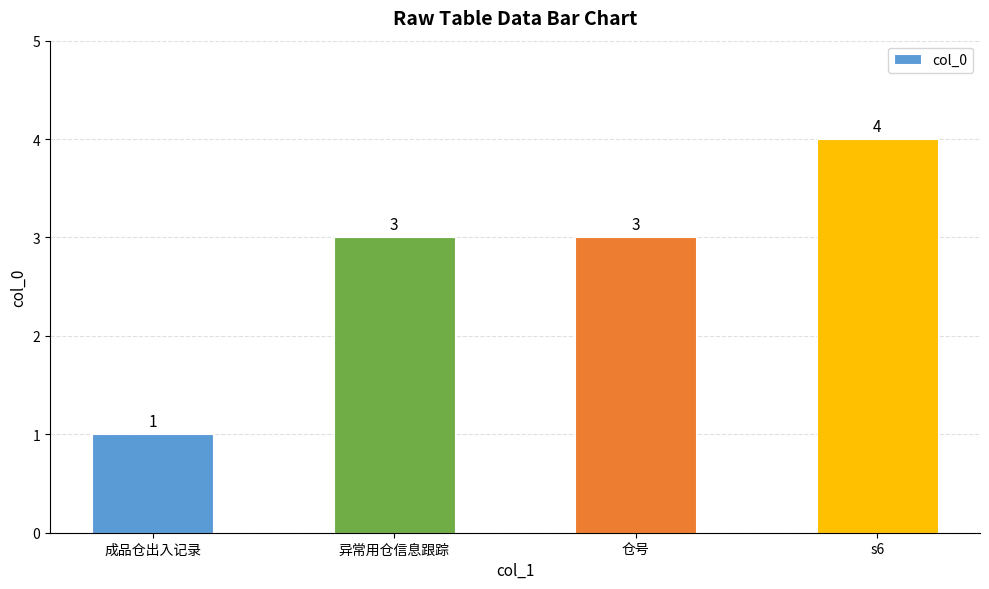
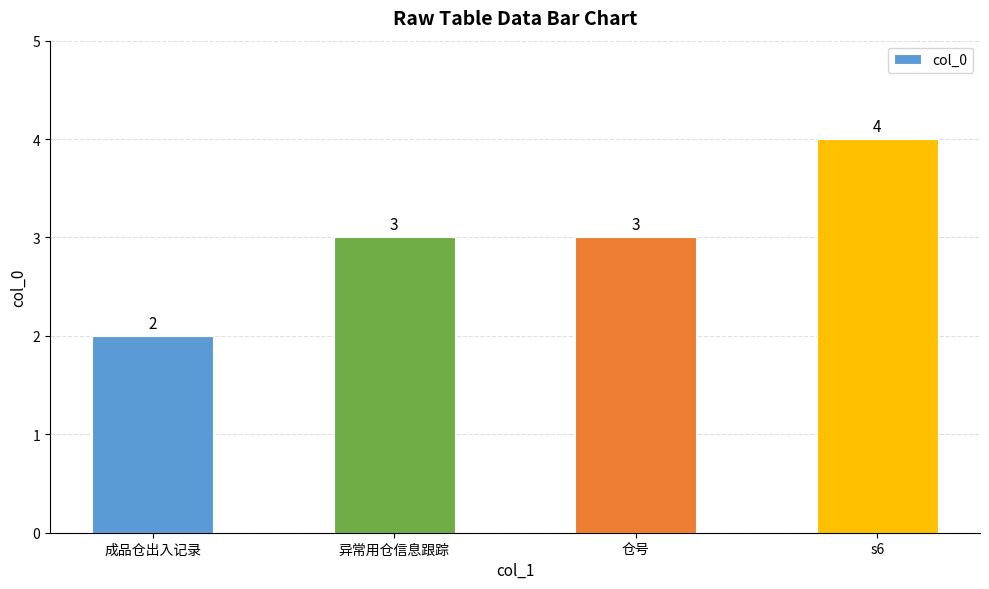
  {
-   "成品仓出入记录": 1,
+   "成品仓出入记录": 2,
    "异常用仓信息跟踪": 3,
    "仓号": 3,
    "s6": 4
  }
